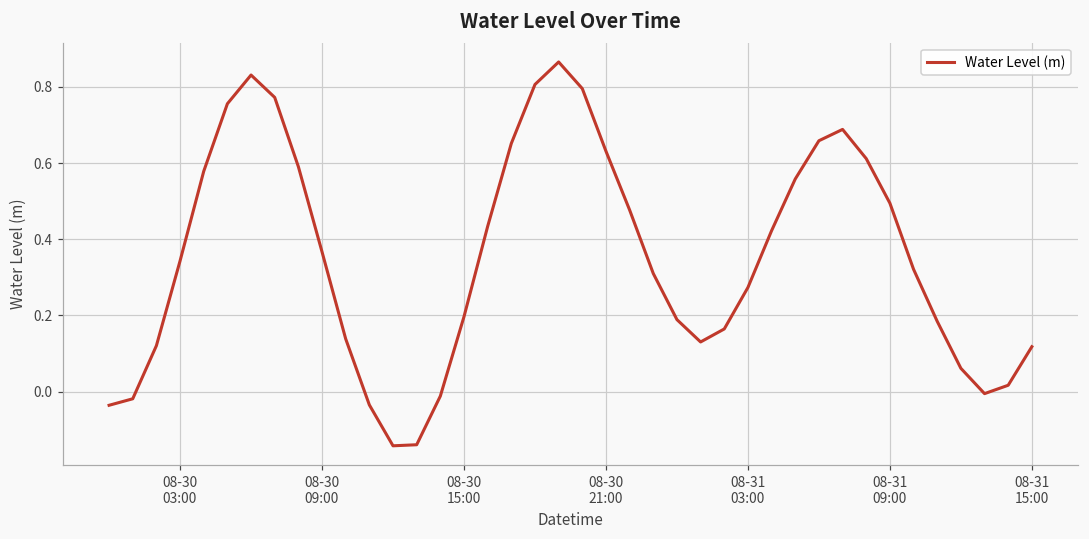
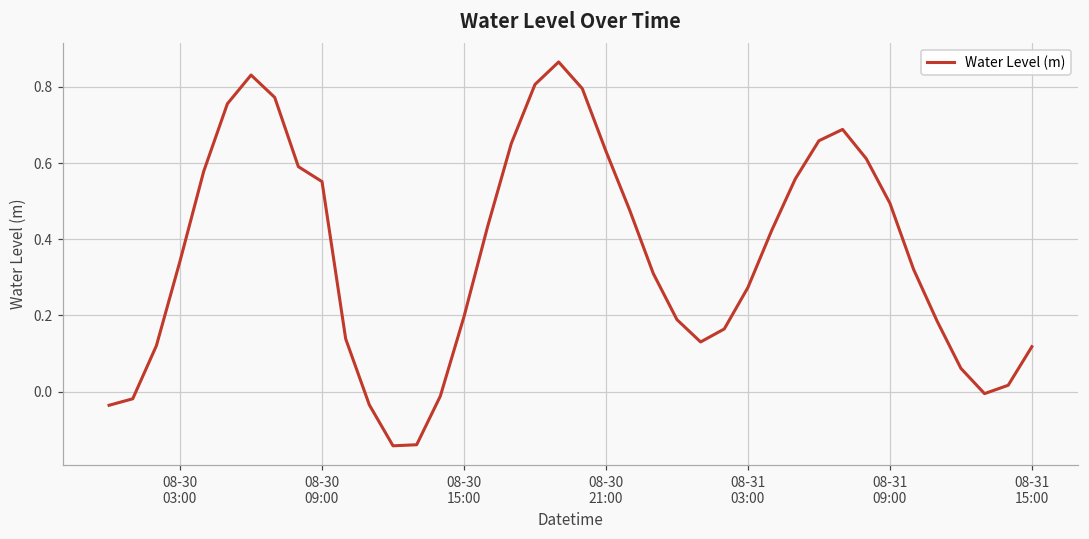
  {
    "08-30 03:00": 0.34,
-   "08-30 09:00": 0.37,
+   "08-30 09:00": 0.55,
    "08-30 15:00": 0.20,
    "08-30 21:00": 0.63,
    "08-31 03:00": 0.27,
    "08-31 09:00": 0.49,
    "08-31 15:00": 0.12
  }
